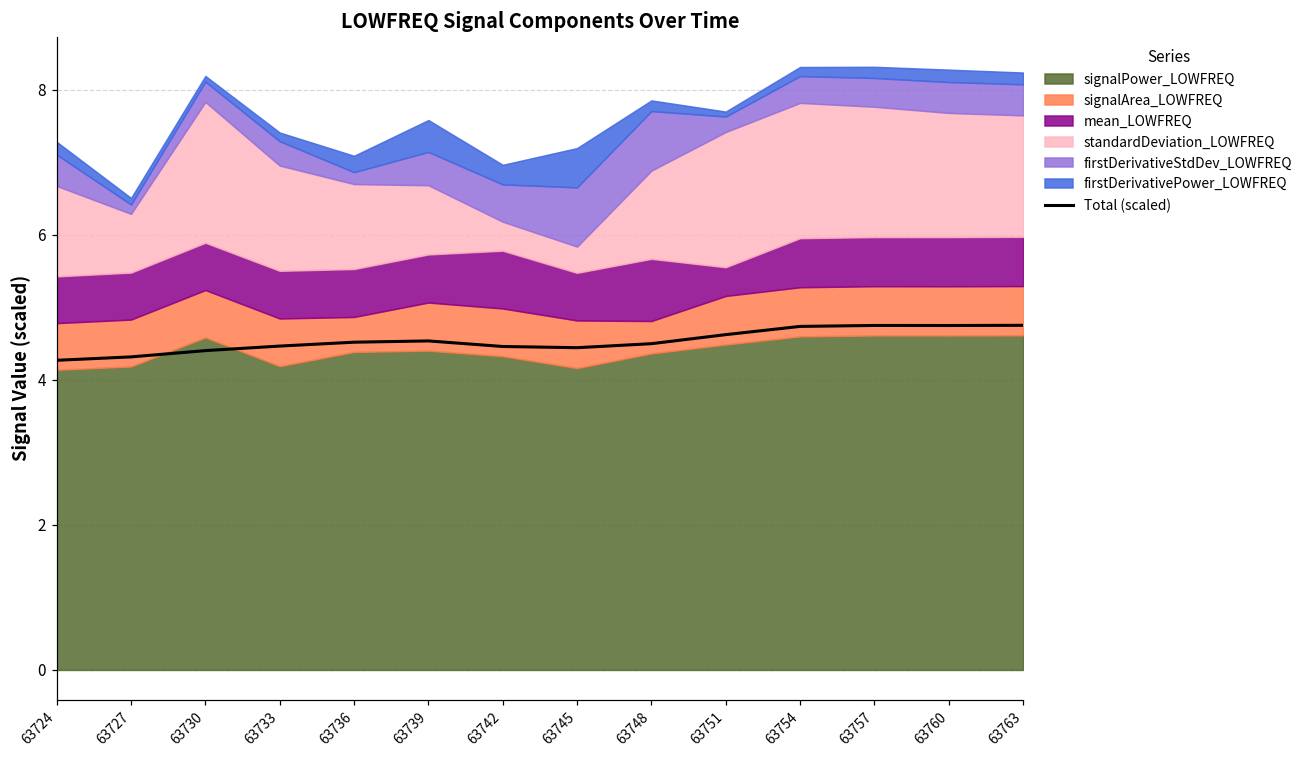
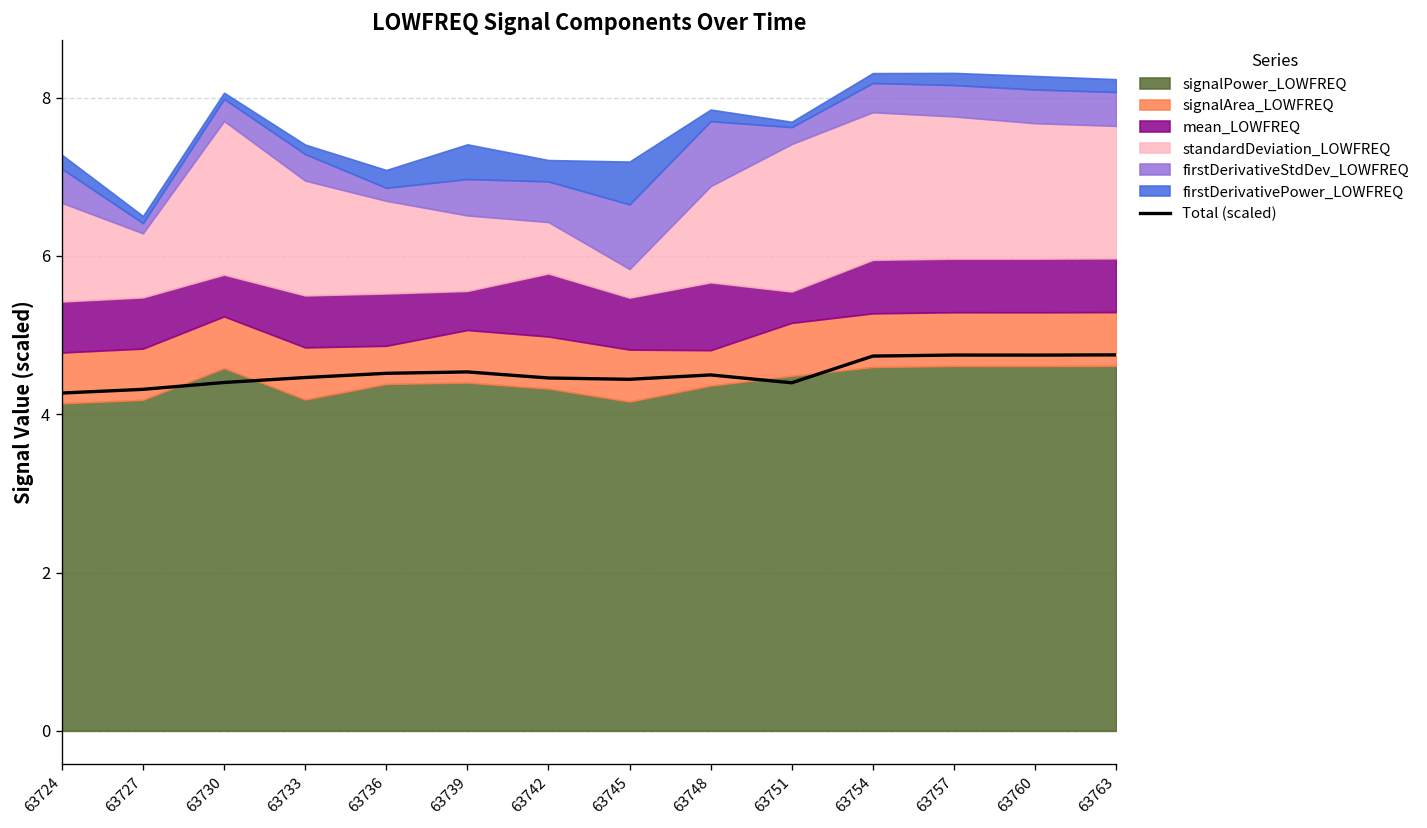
  {
    "Total (scaled)": {
      "63724": 4.3,
      "63727": 4.3,
      "63730": 4.4,
      "63733": 4.5,
      "63736": 4.5,
      "63739": 4.5,
      "63742": 4.5,
      "63745": 4.4,
      "63748": 4.5,
-     "63751": 4.6,
+     "63751": 4.4,
      "63754": 4.7,
      "63757": 4.7,
      "63760": 4.7,
      "63763": 4.8
    },
    "signalPower_LOWFREQ": {
      "63724": 4.1,
      "63727": 4.2,
      "63730": 4.6,
      "63733": 4.2,
      "63736": 4.4,
      "63739": 4.4,
      "63742": 4.3,
      "63745": 4.2,
      "63748": 4.4,
      "63751": 4.5,
      "63754": 4.6,
      "63757": 4.6,
      "63760": 4.6,
      "63763": 4.6
    },
    "signalArea_LOWFREQ": {
      "63724": 0.6,
      "63727": 0.6,
      "63730": 0.7,
      "63733": 0.7,
      "63736": 0.5,
      "63739": 0.7,
      "63742": 0.7,
      "63745": 0.7,
      "63748": 0.4,
      "63751": 0.7,
      "63754": 0.7,
      "63757": 0.7,
      "63760": 0.7,
      "63763": 0.7
    },
    "mean_LOWFREQ": {
      "63724": 0.6,
      "63727": 0.6,
-     "63730": 0.7,
+     "63730": 0.5,
      "63733": 0.7,
      "63736": 0.7,
-     "63739": 0.7,
+     "63739": 0.5,
      "63742": 0.8,
      "63745": 0.7,
      "63748": 0.9,
      "63751": 0.4,
      "63754": 0.7,
      "63757": 0.7,
      "63760": 0.7,
      "63763": 0.7
    },
    "standardDeviation_LOWFREQ": {
      "63724": 1.2,
      "63727": 0.8,
      "63730": 1.9,
      "63733": 1.5,
      "63736": 1.2,
      "63739": 1.0,
-     "63742": 0.4,
+     "63742": 0.7,
      "63745": 0.4,
      "63748": 1.2,
      "63751": 1.9,
      "63754": 1.9,
      "63757": 1.8,
      "63760": 1.7,
      "63763": 1.7
    },
    "firstDerivativeStdDev_LOWFREQ": {
      "63724": 0.4,
      "63727": 0.1,
      "63730": 0.3,
      "63733": 0.3,
      "63736": 0.2,
      "63739": 0.5,
      "63742": 0.5,
      "63745": 0.8,
      "63748": 0.8,
      "63751": 0.2,
      "63754": 0.4,
      "63757": 0.4,
      "63760": 0.4,
      "63763": 0.4
    },
    "firstDerivativePower_LOWFREQ": {
      "63724": 0.2,
      "63727": 0.1,
      "63730": 0.1,
      "63733": 0.1,
      "63736": 0.2,
      "63739": 0.4,
      "63742": 0.3,
      "63745": 0.5,
      "63748": 0.1,
      "63751": 0.1,
      "63754": 0.1,
      "63757": 0.2,
      "63760": 0.2,
      "63763": 0.2
    }
  }
